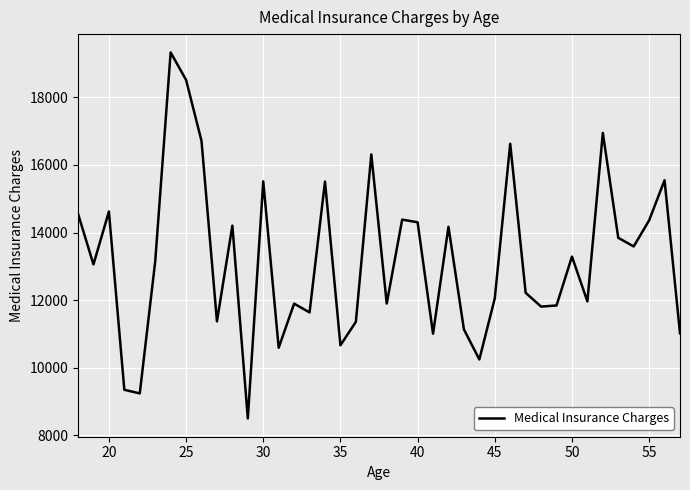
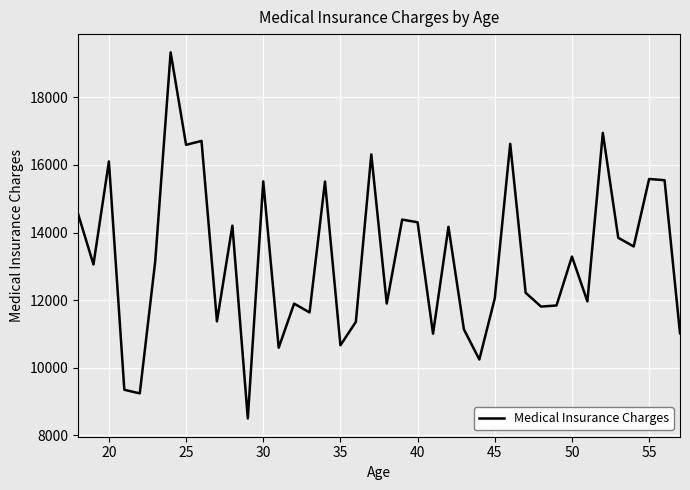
  {
-   "20": 14600,
-   "25": 18500,
+   "20": 16100,
+   "25": 16600,
    "30": 15500,
    "35": 10700,
    "40": 14300,
    "45": 12100,
    "50": 13300,
-   "55": 14400
+   "55": 15600
  }
